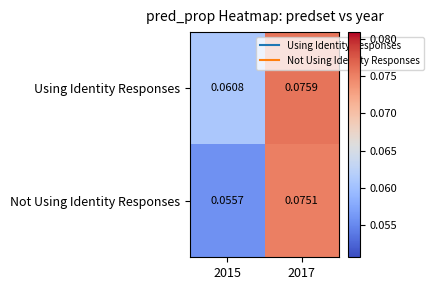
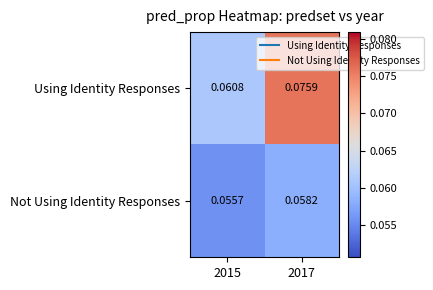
  {
    "Using Identity Responses": {
      "2015": 0.0608,
      "2017": 0.0759
    },
    "Not Using Identity Responses": {
      "2015": 0.0557,
-     "2017": 0.0751
+     "2017": 0.0582
    }
  }
